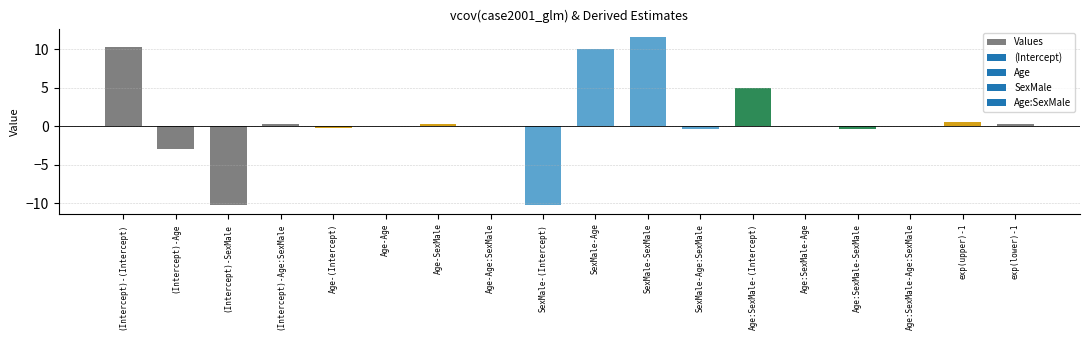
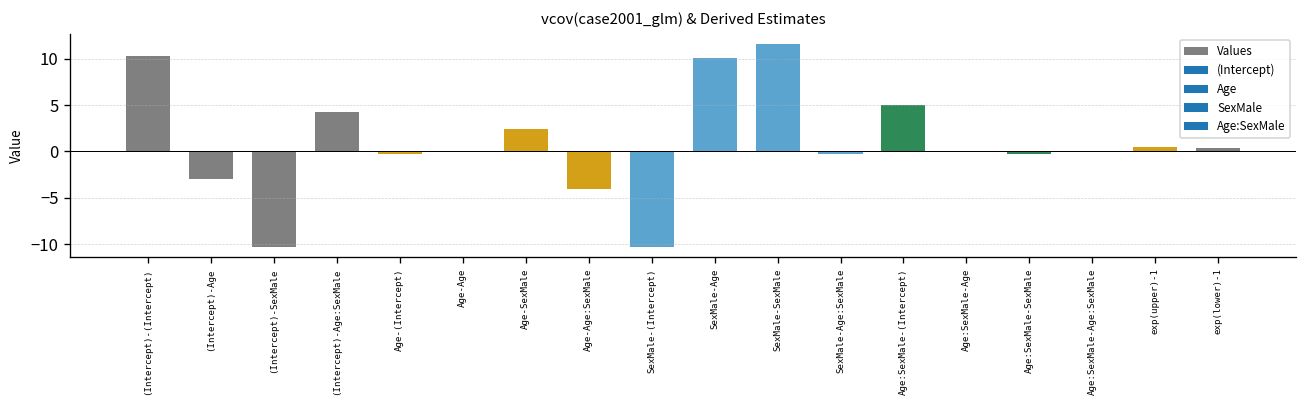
  {
    "(Intercept)-(Intercept)": 10,
    "(Intercept)-Age": -3,
    "(Intercept)-SexMale": -10,
-   "(Intercept)-Age:SexMale": 0,
-   "Age-SexMale": 0,
-   "Age-Age:SexMale": 0,
+   "(Intercept)-Age:SexMale": 4,
+   "Age-SexMale": 2,
+   "Age-Age:SexMale": -4,
    "SexMale-(Intercept)": -10,
    "SexMale-Age": 10,
    "SexMale-SexMale": 12,
    "Age:SexMale-(Intercept)": 5,
    "exp(upper)-1": 1,
    "exp(lower)-1": 0
  }
